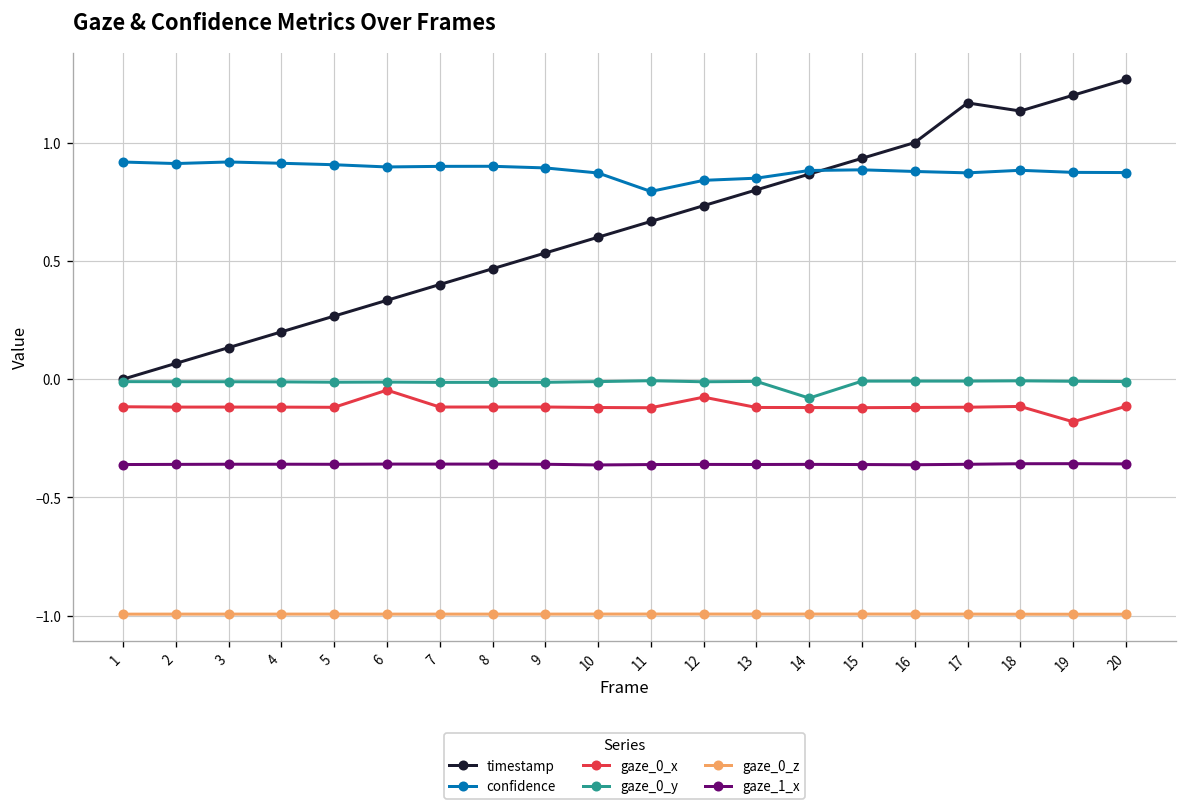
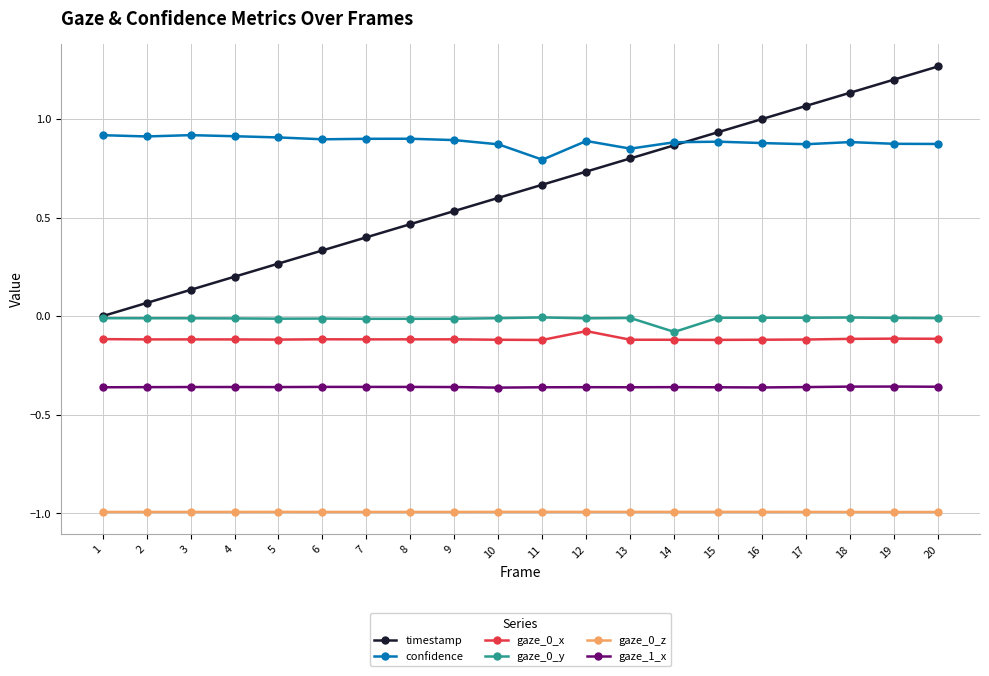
  {
    "timestamp": {
      "2": 0.07,
      "3": 0.13,
      "4": 0.20,
      "5": 0.27,
      "6": 0.33,
      "7": 0.40,
      "8": 0.47,
      "9": 0.53,
      "10": 0.60,
      "11": 0.67,
      "12": 0.73,
      "13": 0.80,
      "14": 0.87,
      "15": 0.93,
      "16": 1.00,
-     "17": 1.17,
+     "17": 1.07,
      "18": 1.13,
      "19": 1.20,
      "20": 1.27
    },
    "confidence": {
      "1": 0.92,
      "2": 0.91,
      "3": 0.92,
      "4": 0.91,
      "5": 0.91,
      "6": 0.90,
      "7": 0.90,
      "8": 0.90,
      "9": 0.89,
      "10": 0.87,
      "11": 0.79,
-     "12": 0.84,
+     "12": 0.89,
      "13": 0.85,
      "14": 0.88,
      "15": 0.88,
      "16": 0.88,
      "17": 0.87,
      "18": 0.88,
      "19": 0.87,
      "20": 0.87
    },
    "gaze_0_x": {
      "1": -0.12,
      "2": -0.12,
      "3": -0.12,
      "4": -0.12,
      "5": -0.12,
-     "6": -0.05,
+     "6": -0.12,
      "7": -0.12,
      "8": -0.12,
      "9": -0.12,
      "10": -0.12,
      "11": -0.12,
      "12": -0.08,
      "13": -0.12,
      "14": -0.12,
      "15": -0.12,
      "16": -0.12,
      "17": -0.12,
      "18": -0.12,
-     "19": -0.18,
+     "19": -0.11,
      "20": -0.11
    },
    "gaze_0_y": {
      "2": -0.01,
      "3": -0.01,
      "4": -0.01,
      "5": -0.01,
      "6": -0.01,
      "7": -0.01,
      "8": -0.01,
      "9": -0.01,
      "10": -0.01,
      "11": -0.01,
      "12": -0.01,
      "13": -0.01,
      "14": -0.08,
      "15": -0.01,
      "16": -0.01,
      "17": -0.01,
      "18": -0.01,
      "19": -0.01,
      "20": -0.01
    },
    "gaze_0_z": {
      "1": -0.99,
      "2": -0.99,
      "3": -0.99,
      "4": -0.99,
      "5": -0.99,
      "6": -0.99,
      "7": -0.99,
      "8": -0.99,
      "9": -0.99,
      "10": -0.99,
      "11": -0.99,
      "12": -0.99,
      "13": -0.99,
      "14": -0.99,
      "15": -0.99,
      "16": -0.99,
      "17": -0.99,
      "18": -0.99,
      "19": -0.99,
      "20": -0.99
    },
    "gaze_1_x": {
      "1": -0.36,
      "2": -0.36,
      "3": -0.36,
      "4": -0.36,
      "5": -0.36,
      "6": -0.36,
      "7": -0.36,
      "8": -0.36,
      "9": -0.36,
      "10": -0.36,
      "11": -0.36,
      "12": -0.36,
      "13": -0.36,
      "14": -0.36,
      "15": -0.36,
      "16": -0.36,
      "17": -0.36,
      "18": -0.36,
      "19": -0.36,
      "20": -0.36
    }
  }
